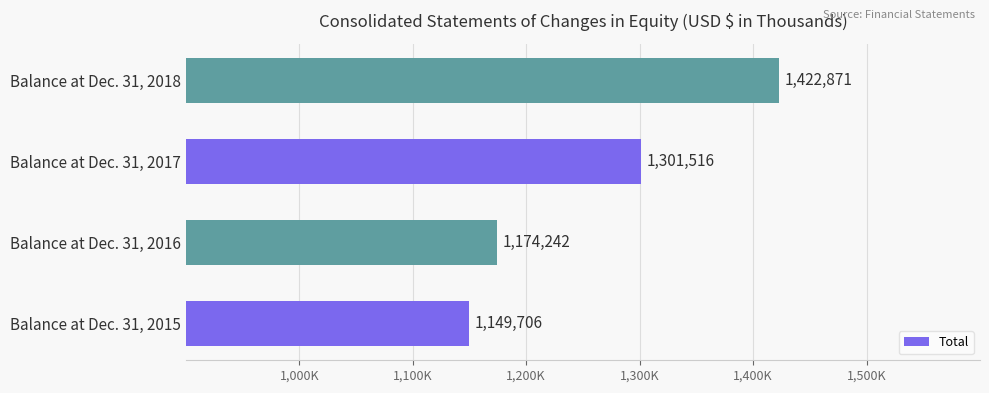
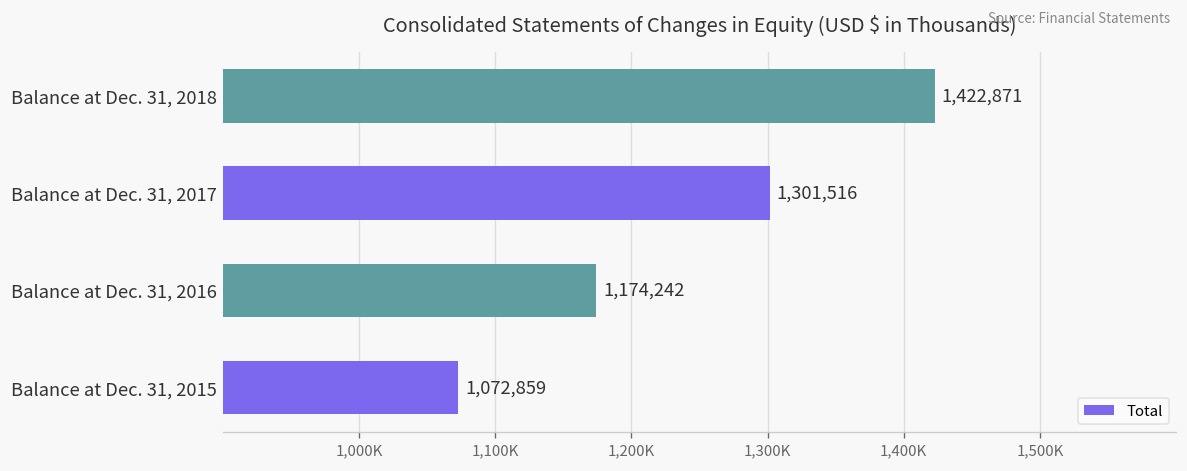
  {
    "Balance at Dec. 31, 2018": "1,422,871",
    "Balance at Dec. 31, 2017": "1,301,516",
    "Balance at Dec. 31, 2016": "1,174,242",
-   "Balance at Dec. 31, 2015": "1,149,706"
+   "Balance at Dec. 31, 2015": "1,072,859"
  }
